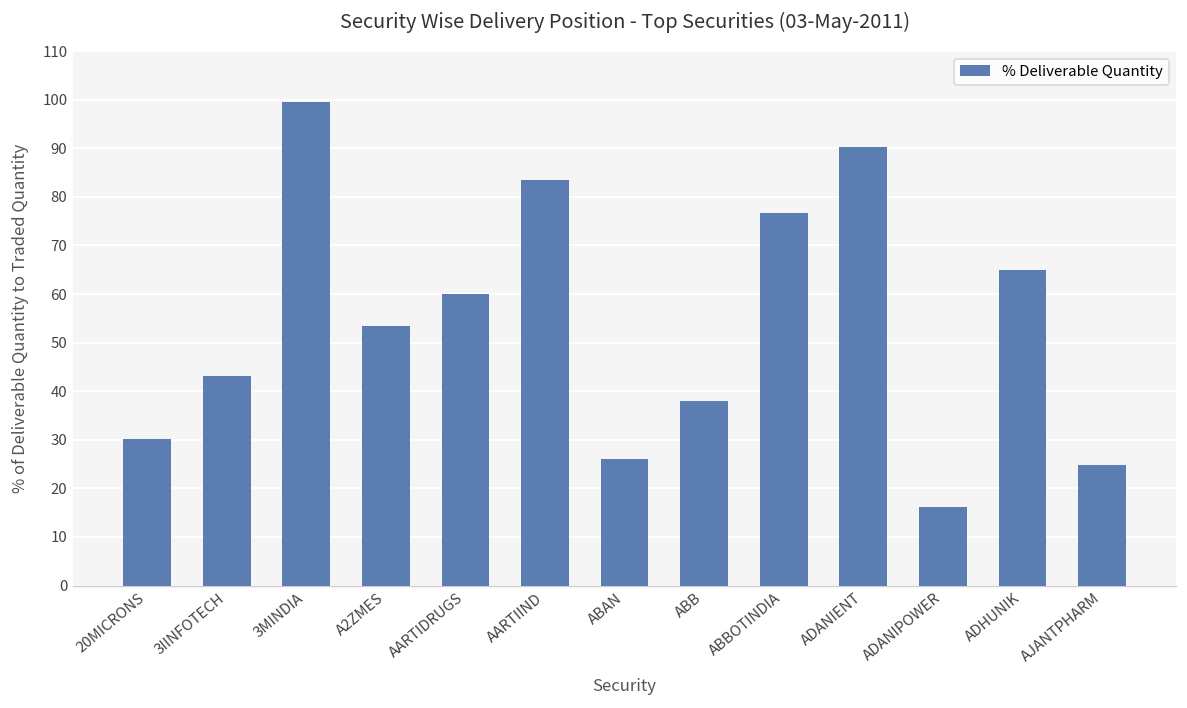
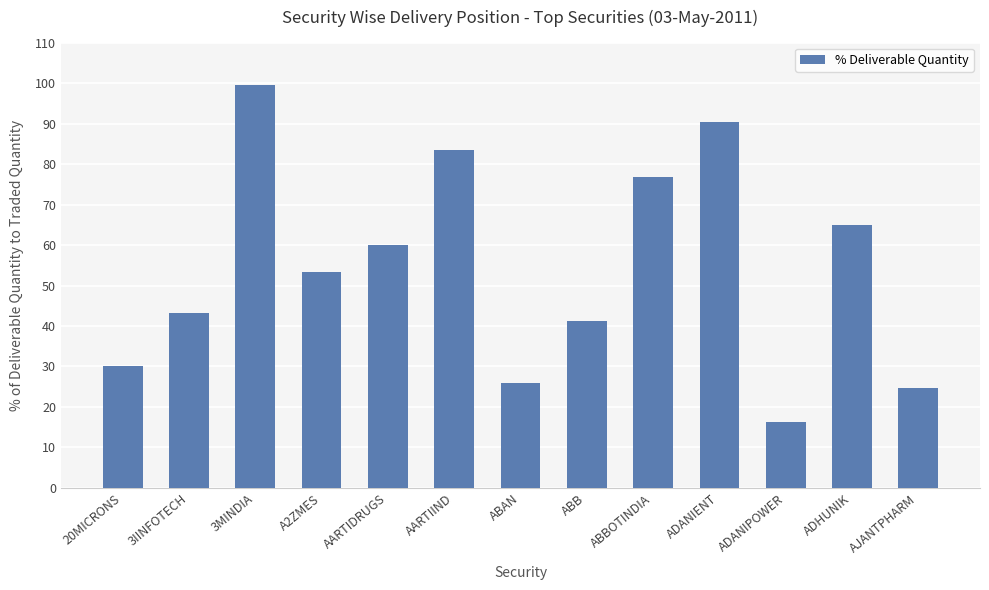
  {
    "20MICRONS": 30,
    "3IINFOTECH": 43,
    "3MINDIA": 100,
    "A2ZMES": 53,
    "AARTIDRUGS": 60,
    "AARTIIND": 83,
    "ABAN": 26,
-   "ABB": 38,
+   "ABB": 41,
    "ABBOTINDIA": 77,
    "ADANIENT": 90,
    "ADANIPOWER": 16,
    "ADHUNIK": 65,
    "AJANTPHARM": 25
  }
